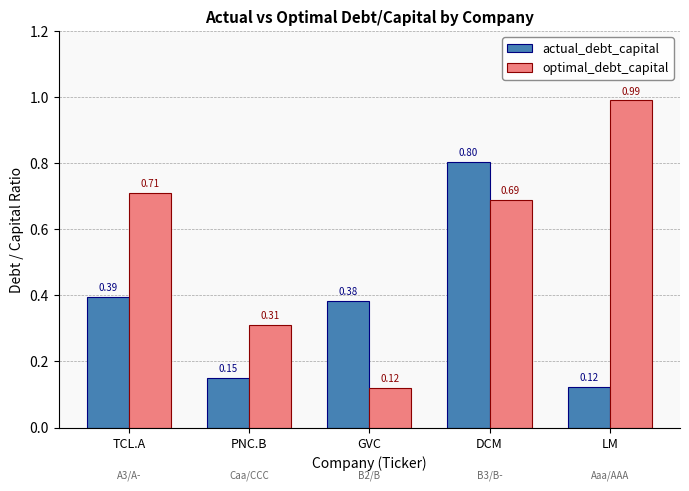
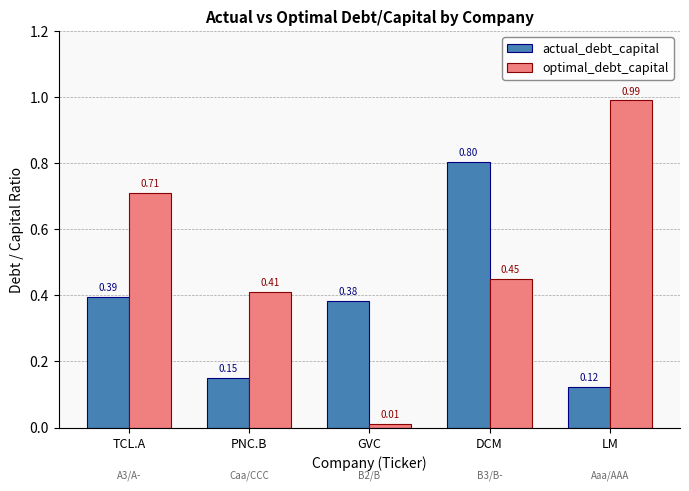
  {
    "actual_debt_capital": {
      "TCL.A": 0.39,
      "PNC.B": 0.15,
      "GVC": 0.38,
      "DCM": 0.80,
      "LM": 0.12
    },
    "optimal_debt_capital": {
      "TCL.A": 0.71,
-     "PNC.B": 0.31,
-     "GVC": 0.12,
-     "DCM": 0.69,
+     "PNC.B": 0.41,
+     "GVC": 0.01,
+     "DCM": 0.45,
      "LM": 0.99
    }
  }
